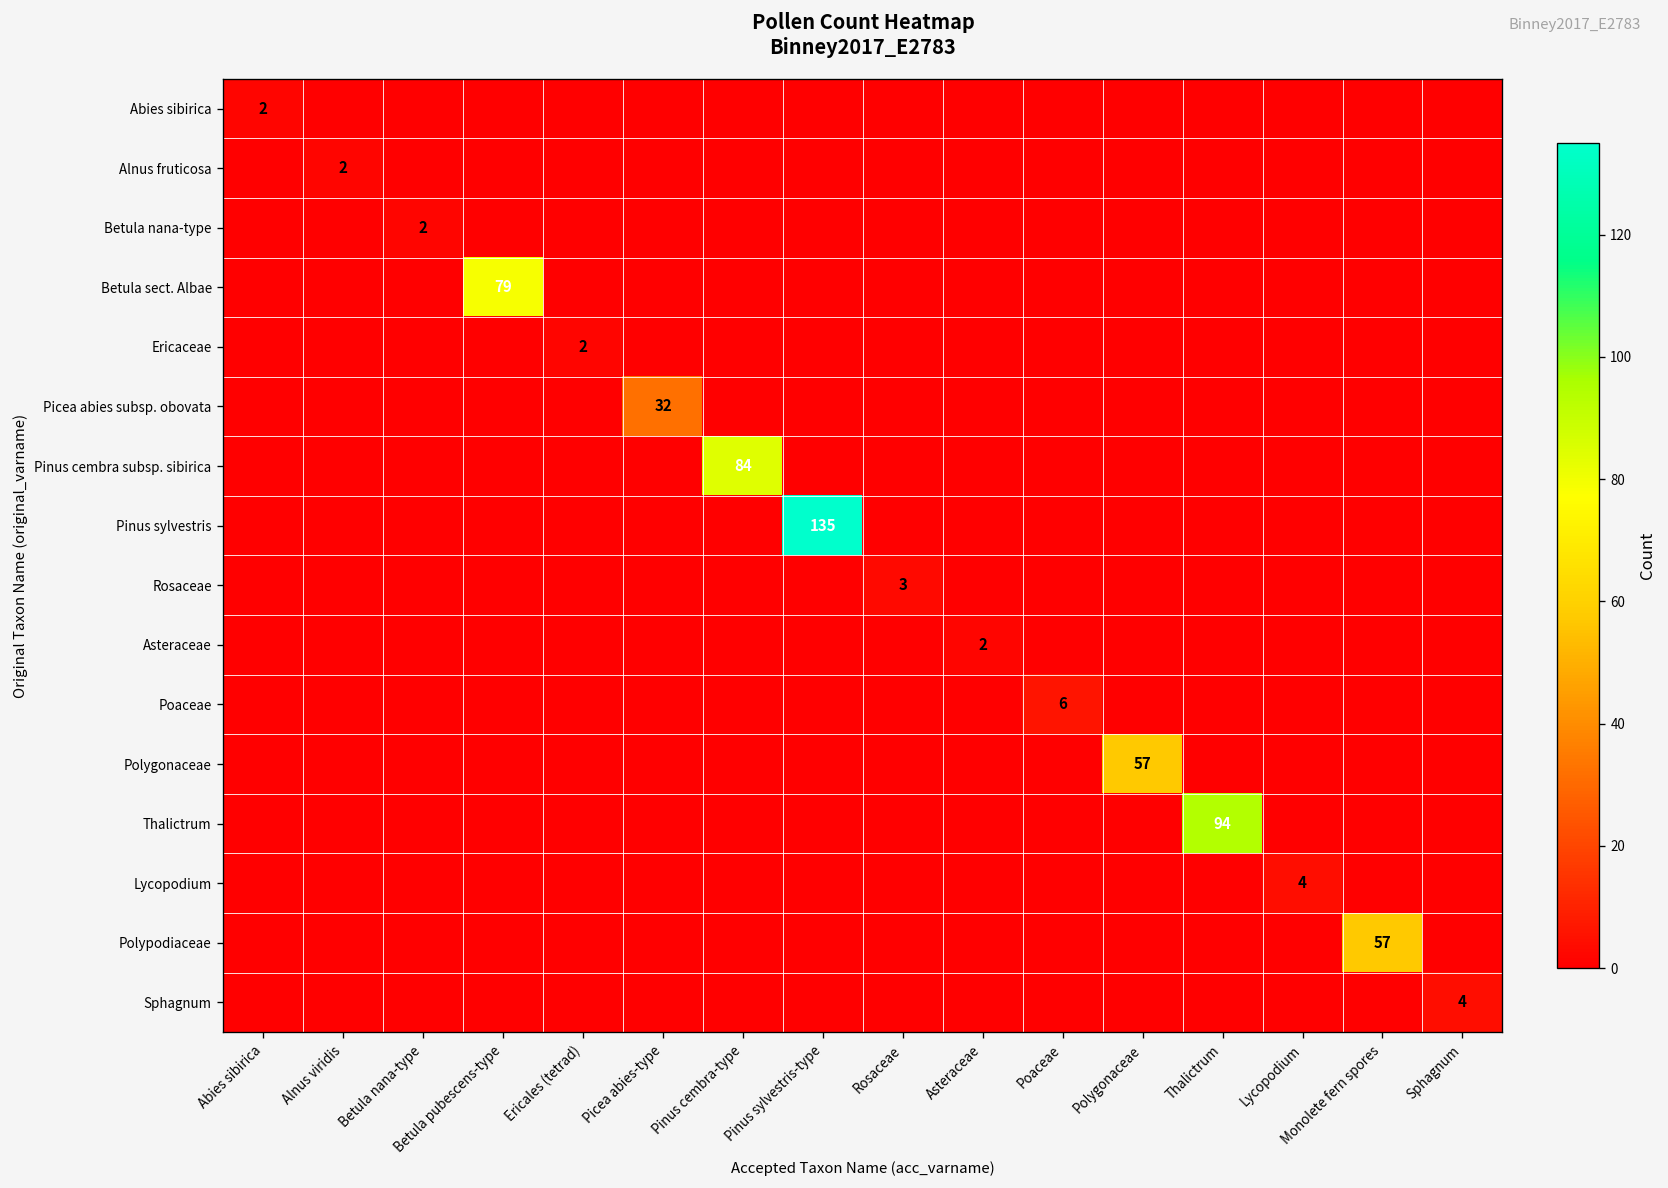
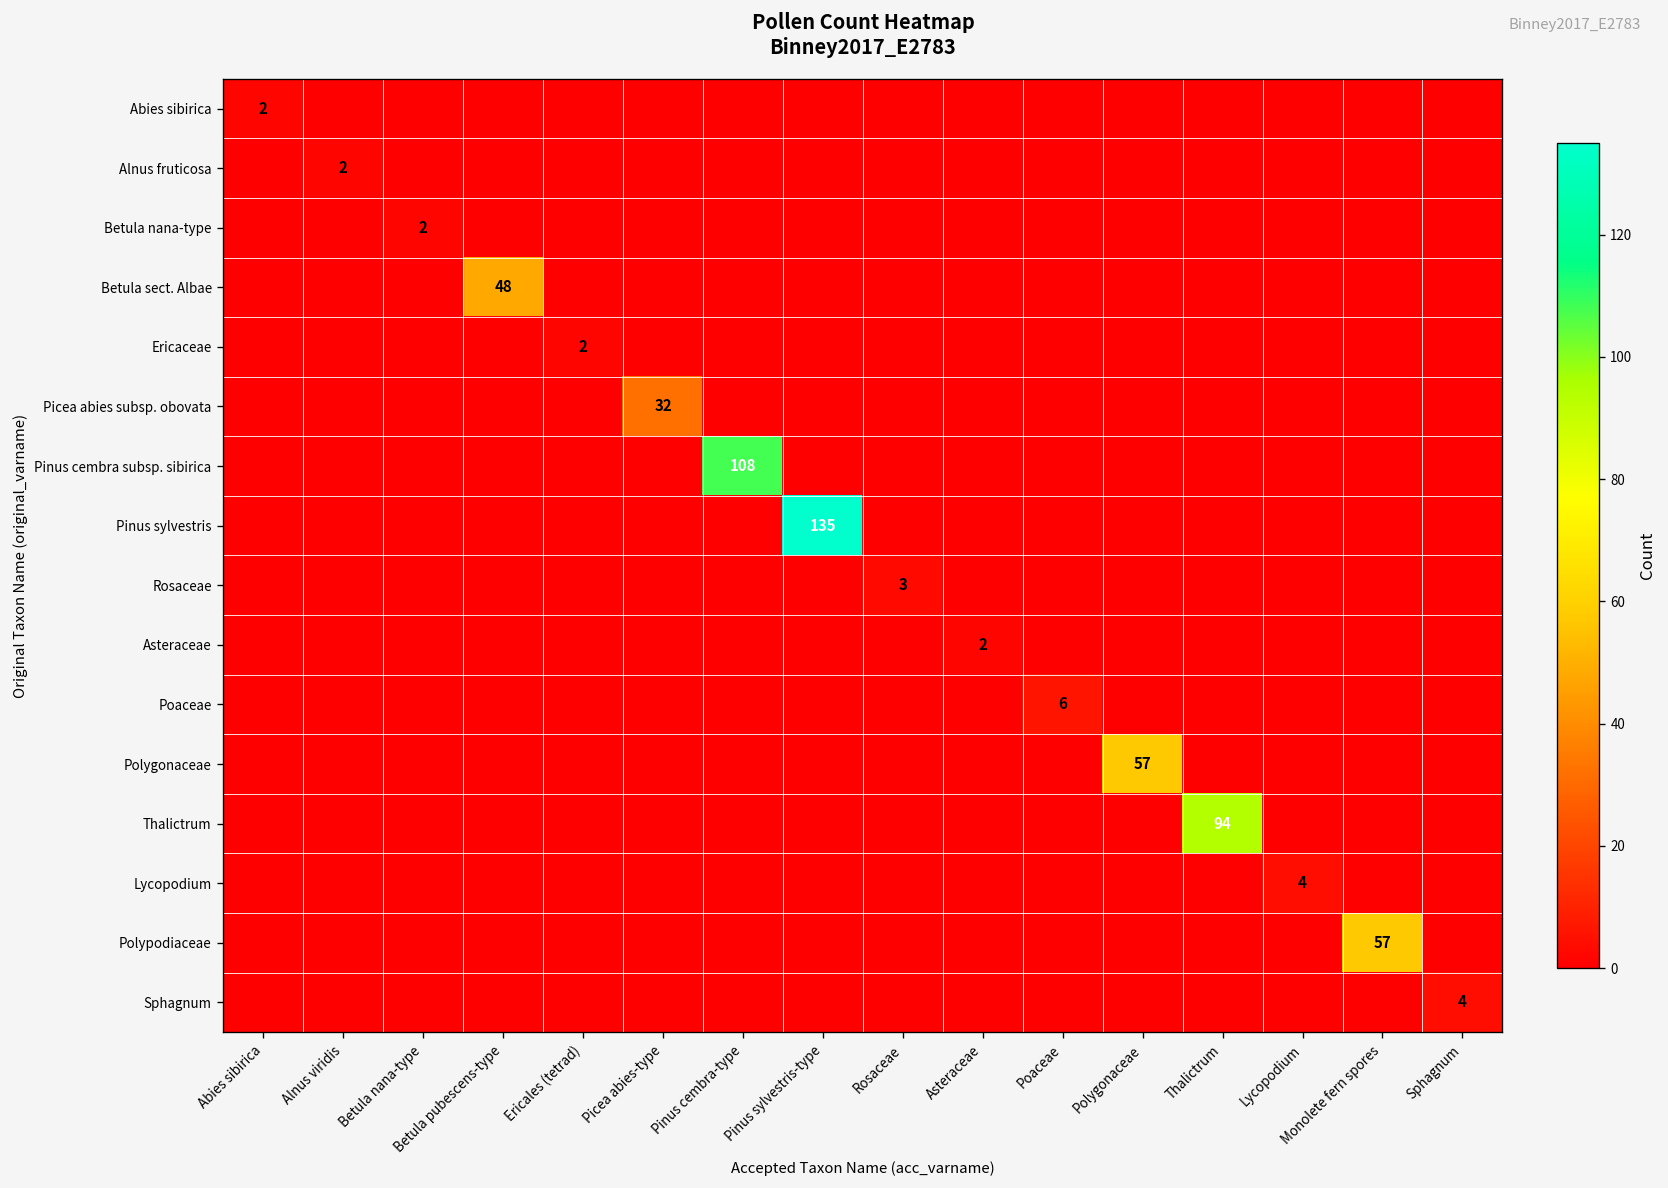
  {
    "Abies sibirica": {
      "Abies sibirica": 2
    },
    "Alnus fruticosa": {
      "Alnus viridis": 2
    },
    "Betula nana-type": {
      "Betula nana-type": 2
    },
    "Betula sect. Albae": {
-     "Betula pubescens-type": 79
+     "Betula pubescens-type": 48
    },
    "Ericaceae": {
      "Ericales (tetrad)": 2
    },
    "Picea abies subsp. obovata": {
      "Picea abies-type": 32
    },
    "Pinus cembra subsp. sibirica": {
-     "Pinus cembra-type": 84
+     "Pinus cembra-type": 108
    },
    "Pinus sylvestris": {
      "Pinus sylvestris-type": 135
    },
    "Rosaceae": {
      "Rosaceae": 3
    },
    "Asteraceae": {
      "Asteraceae": 2
    },
    "Poaceae": {
      "Poaceae": 6
    },
    "Polygonaceae": {
      "Polygonaceae": 57
    },
    "Thalictrum": {
      "Thalictrum": 94
    },
    "Lycopodium": {
      "Lycopodium": 4
    },
    "Polypodiaceae": {
      "Monolete fern spores": 57
    },
    "Sphagnum": {
      "Sphagnum": 4
    }
  }
